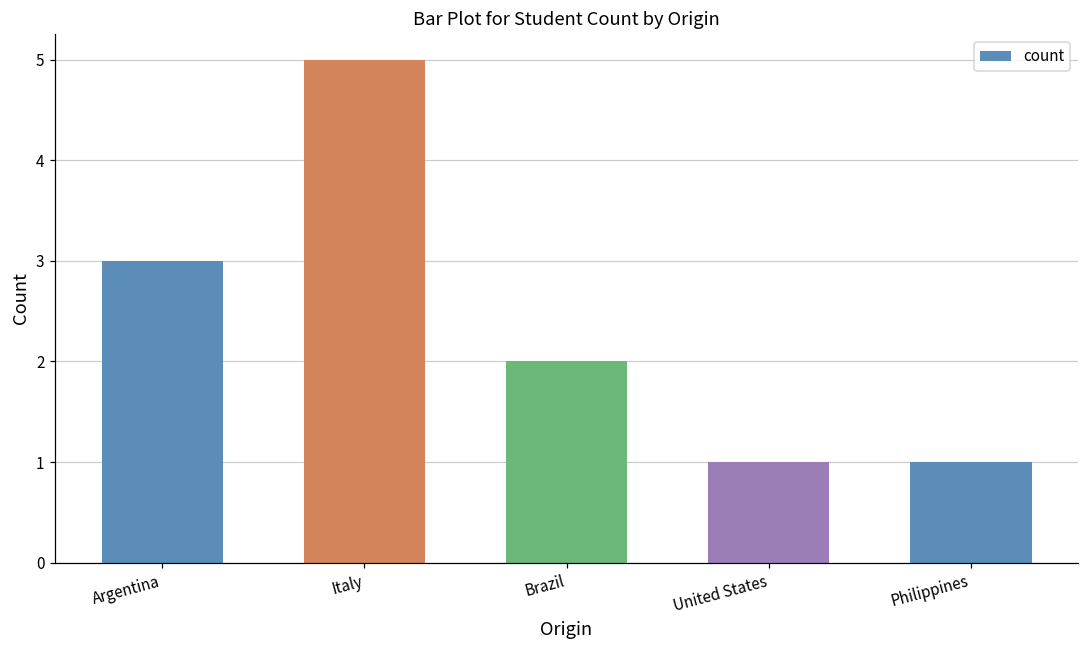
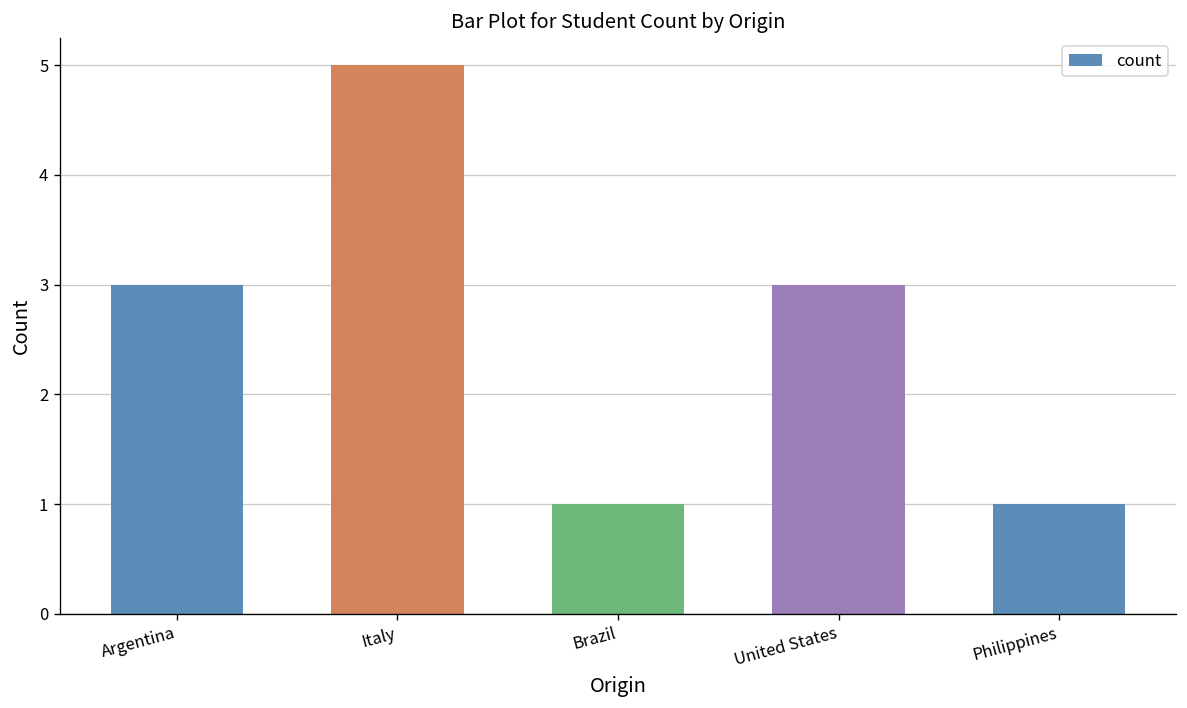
  {
    "Argentina": 3,
    "Italy": 5,
-   "Brazil": 2,
-   "United States": 1,
+   "Brazil": 1,
+   "United States": 3,
    "Philippines": 1
  }
